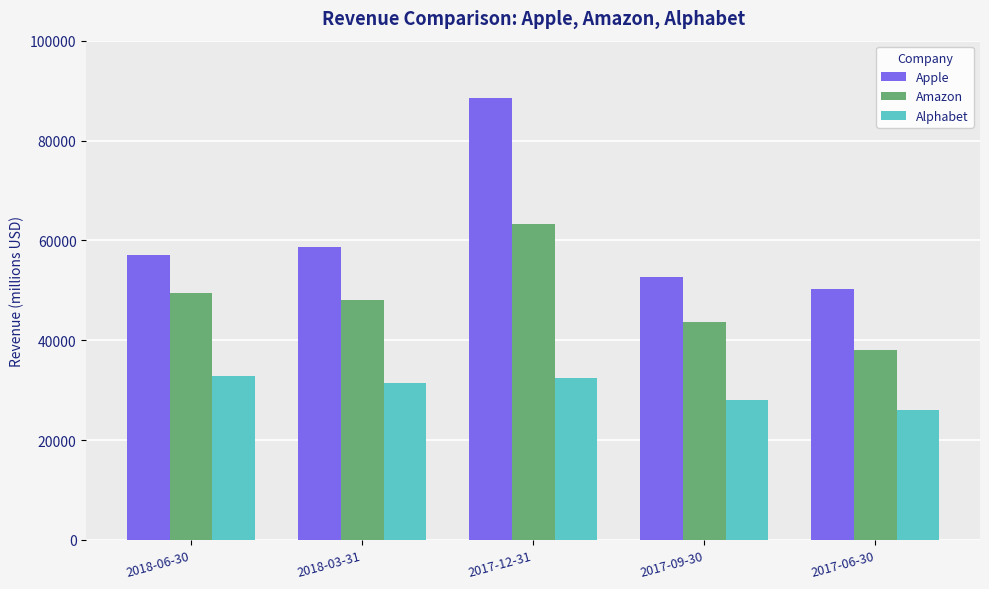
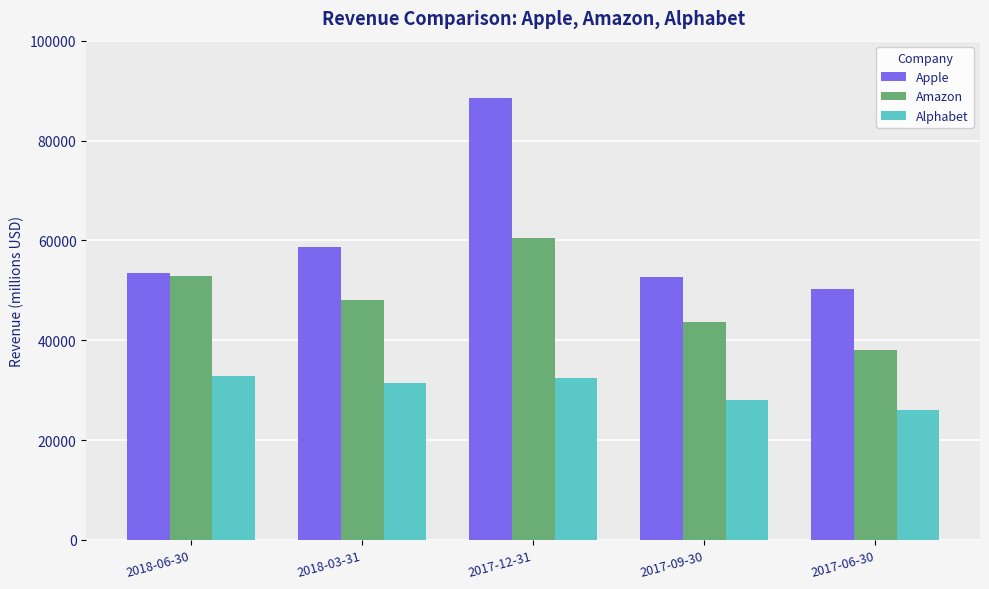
  {
    "Apple": {
-     "2018-06-30": 57000,
+     "2018-06-30": 53000,
      "2018-03-31": 59000,
      "2017-12-31": 88000,
      "2017-09-30": 53000,
      "2017-06-30": 50000
    },
    "Amazon": {
-     "2018-06-30": 49000,
+     "2018-06-30": 53000,
      "2018-03-31": 48000,
-     "2017-12-31": 63000,
+     "2017-12-31": 60000,
      "2017-09-30": 44000,
      "2017-06-30": 38000
    },
    "Alphabet": {
      "2018-06-30": 33000,
      "2018-03-31": 31000,
      "2017-12-31": 33000,
      "2017-09-30": 28000,
      "2017-06-30": 26000
    }
  }
